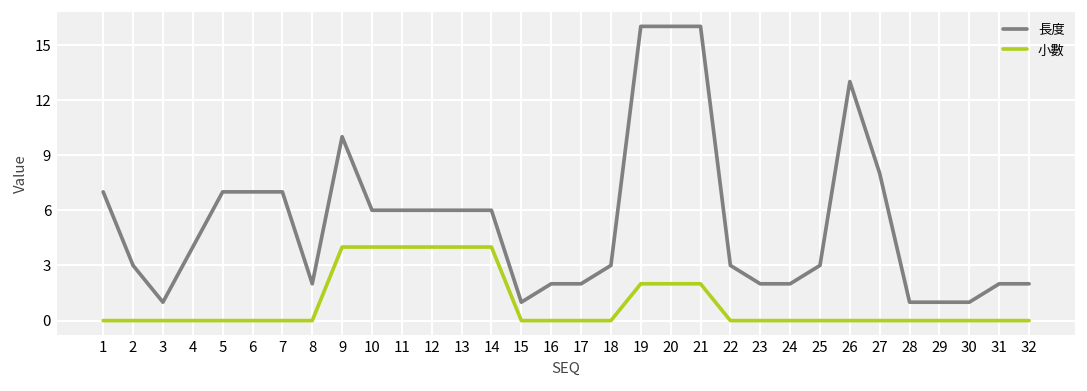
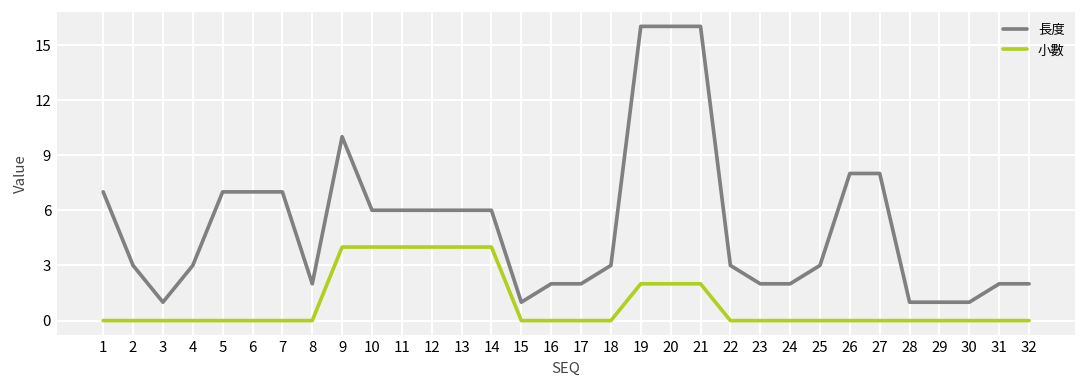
  {
    "長度": {
      "1": 7,
      "2": 3,
      "3": 1,
-     "4": 4,
+     "4": 3,
      "5": 7,
      "6": 7,
      "7": 7,
      "8": 2,
      "9": 10,
      "10": 6,
      "11": 6,
      "12": 6,
      "13": 6,
      "14": 6,
      "15": 1,
      "16": 2,
      "17": 2,
      "18": 3,
      "19": 16,
      "20": 16,
      "21": 16,
      "22": 3,
      "23": 2,
      "24": 2,
      "25": 3,
-     "26": 13,
+     "26": 8,
      "27": 8,
      "28": 1,
      "29": 1,
      "30": 1,
      "31": 2,
      "32": 2
    },
    "小數": {
      "1": 0,
      "2": 0,
      "3": 0,
      "4": 0,
      "5": 0,
      "6": 0,
      "7": 0,
      "8": 0,
      "9": 4,
      "10": 4,
      "11": 4,
      "12": 4,
      "13": 4,
      "14": 4,
      "15": 0,
      "16": 0,
      "17": 0,
      "18": 0,
      "19": 2,
      "20": 2,
      "21": 2,
      "22": 0,
      "23": 0,
      "24": 0,
      "25": 0,
      "26": 0,
      "27": 0,
      "28": 0,
      "29": 0,
      "30": 0,
      "31": 0,
      "32": 0
    }
  }
